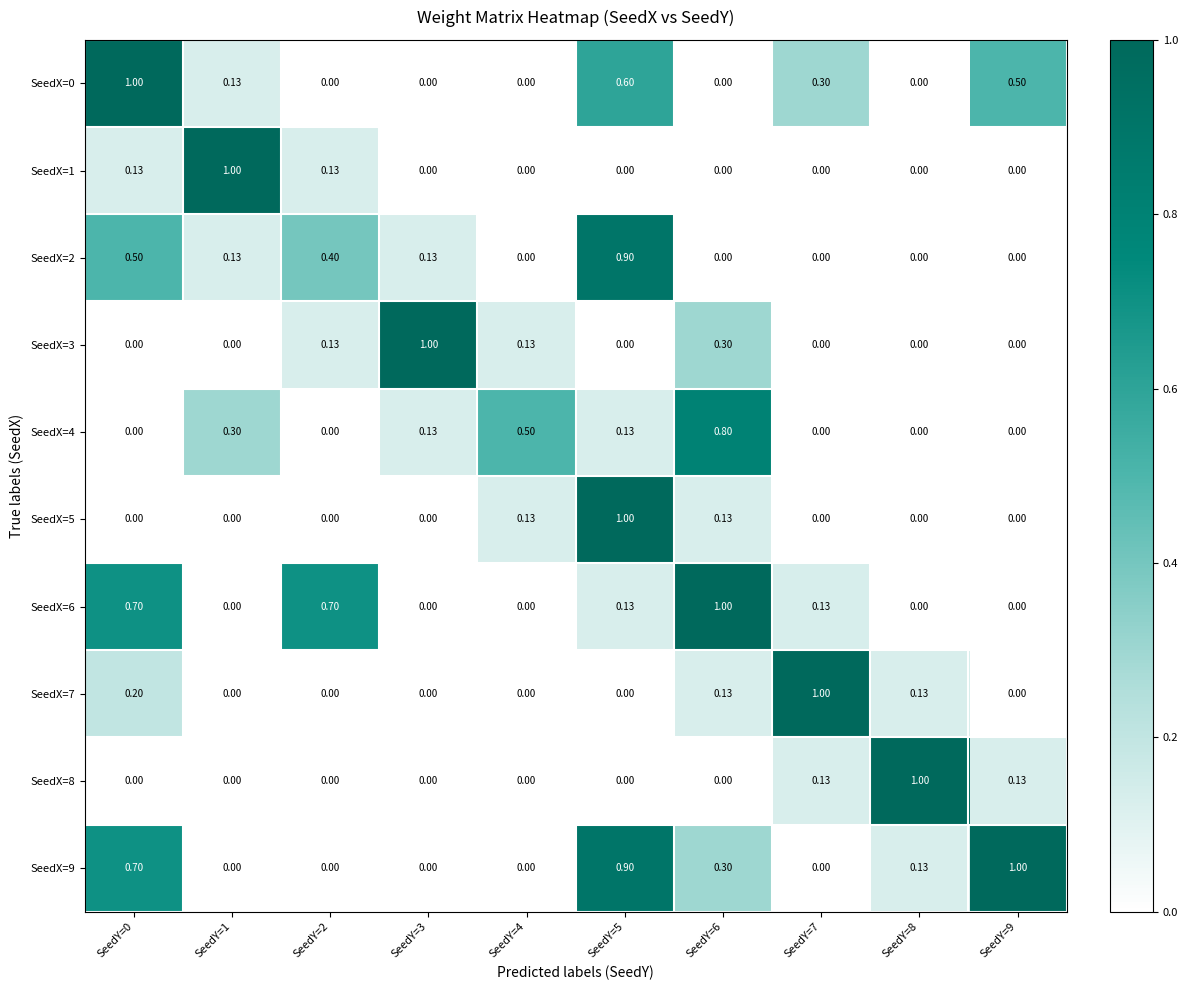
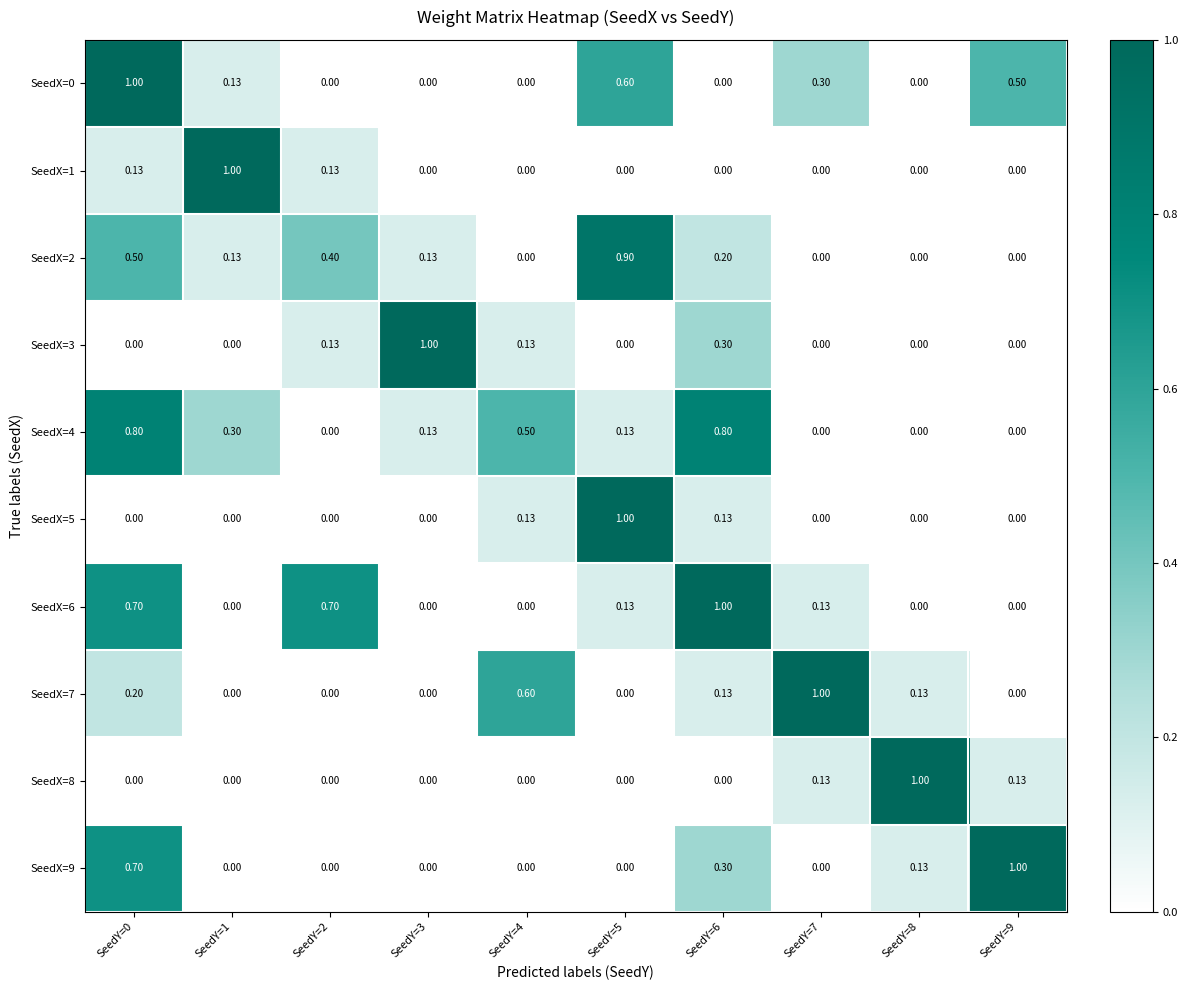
  {
    "SeedX=0": {
      "SeedY=0": 1.00,
      "SeedY=1": 0.13,
      "SeedY=2": 0.00,
      "SeedY=3": 0.00,
      "SeedY=4": 0.00,
      "SeedY=5": 0.60,
      "SeedY=6": 0.00,
      "SeedY=7": 0.30,
      "SeedY=8": 0.00,
      "SeedY=9": 0.50
    },
    "SeedX=1": {
      "SeedY=0": 0.13,
      "SeedY=1": 1.00,
      "SeedY=2": 0.13,
      "SeedY=3": 0.00,
      "SeedY=4": 0.00,
      "SeedY=5": 0.00,
      "SeedY=6": 0.00,
      "SeedY=7": 0.00,
      "SeedY=8": 0.00,
      "SeedY=9": 0.00
    },
    "SeedX=2": {
      "SeedY=0": 0.50,
      "SeedY=1": 0.13,
      "SeedY=2": 0.40,
      "SeedY=3": 0.13,
      "SeedY=4": 0.00,
      "SeedY=5": 0.90,
-     "SeedY=6": 0.00,
+     "SeedY=6": 0.20,
      "SeedY=7": 0.00,
      "SeedY=8": 0.00,
      "SeedY=9": 0.00
    },
    "SeedX=3": {
      "SeedY=0": 0.00,
      "SeedY=1": 0.00,
      "SeedY=2": 0.13,
      "SeedY=3": 1.00,
      "SeedY=4": 0.13,
      "SeedY=5": 0.00,
      "SeedY=6": 0.30,
      "SeedY=7": 0.00,
      "SeedY=8": 0.00,
      "SeedY=9": 0.00
    },
    "SeedX=4": {
-     "SeedY=0": 0.00,
+     "SeedY=0": 0.80,
      "SeedY=1": 0.30,
      "SeedY=2": 0.00,
      "SeedY=3": 0.13,
      "SeedY=4": 0.50,
      "SeedY=5": 0.13,
      "SeedY=6": 0.80,
      "SeedY=7": 0.00,
      "SeedY=8": 0.00,
      "SeedY=9": 0.00
    },
    "SeedX=5": {
      "SeedY=0": 0.00,
      "SeedY=1": 0.00,
      "SeedY=2": 0.00,
      "SeedY=3": 0.00,
      "SeedY=4": 0.13,
      "SeedY=5": 1.00,
      "SeedY=6": 0.13,
      "SeedY=7": 0.00,
      "SeedY=8": 0.00,
      "SeedY=9": 0.00
    },
    "SeedX=6": {
      "SeedY=0": 0.70,
      "SeedY=1": 0.00,
      "SeedY=2": 0.70,
      "SeedY=3": 0.00,
      "SeedY=4": 0.00,
      "SeedY=5": 0.13,
      "SeedY=6": 1.00,
      "SeedY=7": 0.13,
      "SeedY=8": 0.00,
      "SeedY=9": 0.00
    },
    "SeedX=7": {
      "SeedY=0": 0.20,
      "SeedY=1": 0.00,
      "SeedY=2": 0.00,
      "SeedY=3": 0.00,
-     "SeedY=4": 0.00,
+     "SeedY=4": 0.60,
      "SeedY=5": 0.00,
      "SeedY=6": 0.13,
      "SeedY=7": 1.00,
      "SeedY=8": 0.13,
      "SeedY=9": 0.00
    },
    "SeedX=8": {
      "SeedY=0": 0.00,
      "SeedY=1": 0.00,
      "SeedY=2": 0.00,
      "SeedY=3": 0.00,
      "SeedY=4": 0.00,
      "SeedY=5": 0.00,
      "SeedY=6": 0.00,
      "SeedY=7": 0.13,
      "SeedY=8": 1.00,
      "SeedY=9": 0.13
    },
    "SeedX=9": {
      "SeedY=0": 0.70,
      "SeedY=1": 0.00,
      "SeedY=2": 0.00,
      "SeedY=3": 0.00,
      "SeedY=4": 0.00,
-     "SeedY=5": 0.90,
+     "SeedY=5": 0.00,
      "SeedY=6": 0.30,
      "SeedY=7": 0.00,
      "SeedY=8": 0.13,
      "SeedY=9": 1.00
    }
  }
